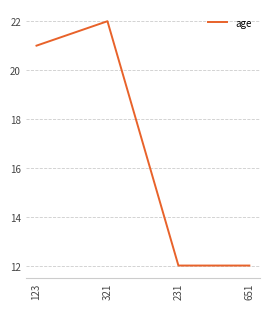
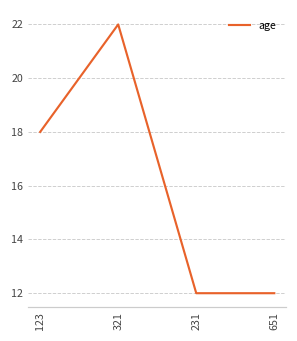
  {
-   "123": 21,
+   "123": 18,
    "321": 22,
    "231": 12,
    "651": 12
  }
